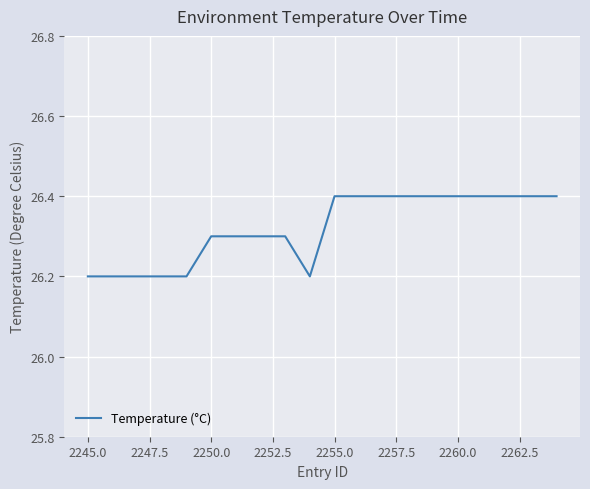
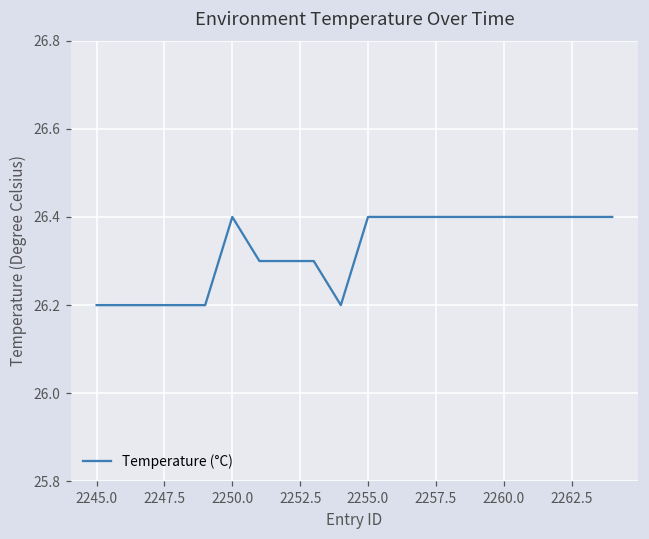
  {
    "2245.0": 26.2,
-   "2250.0": 26.3,
+   "2250.0": 26.4,
    "2255.0": 26.4,
    "2260.0": 26.4
  }
